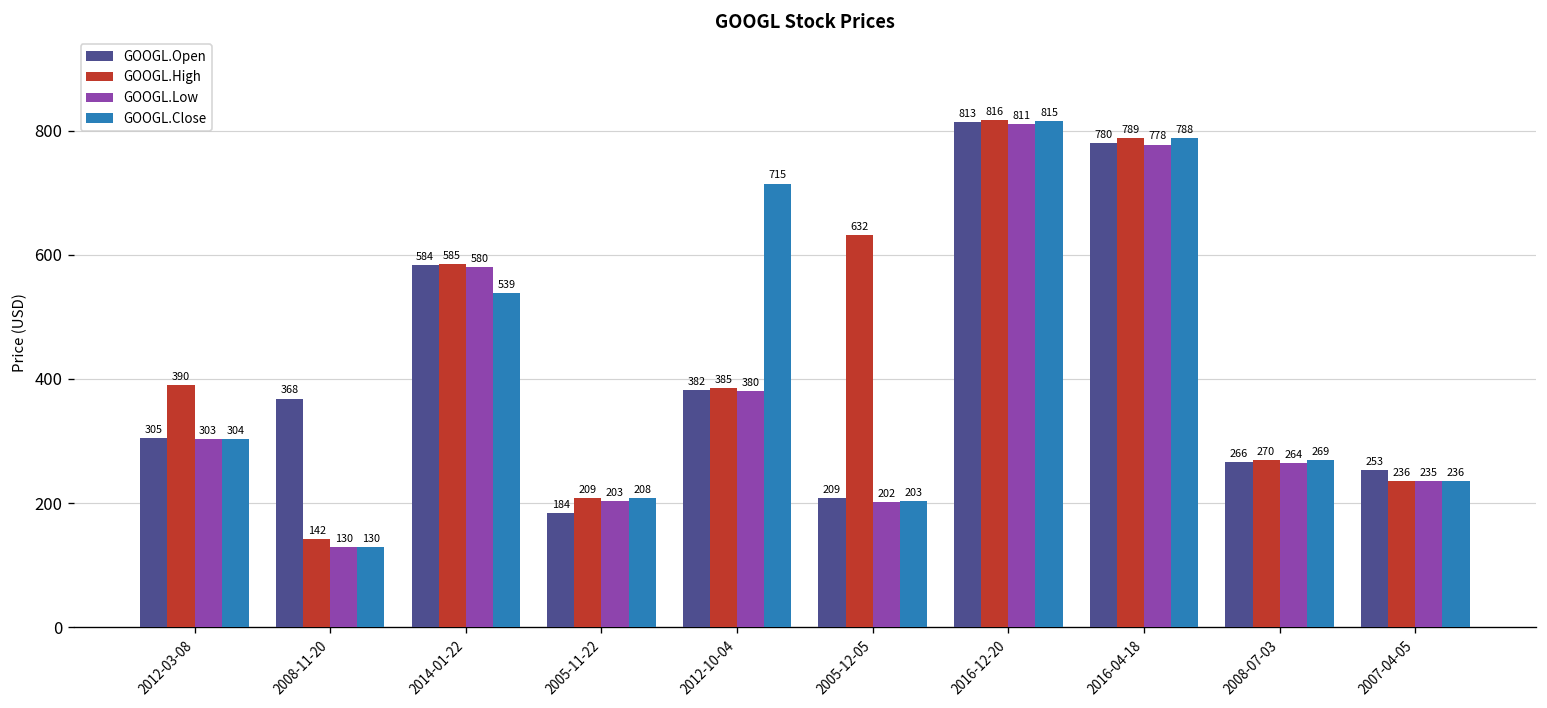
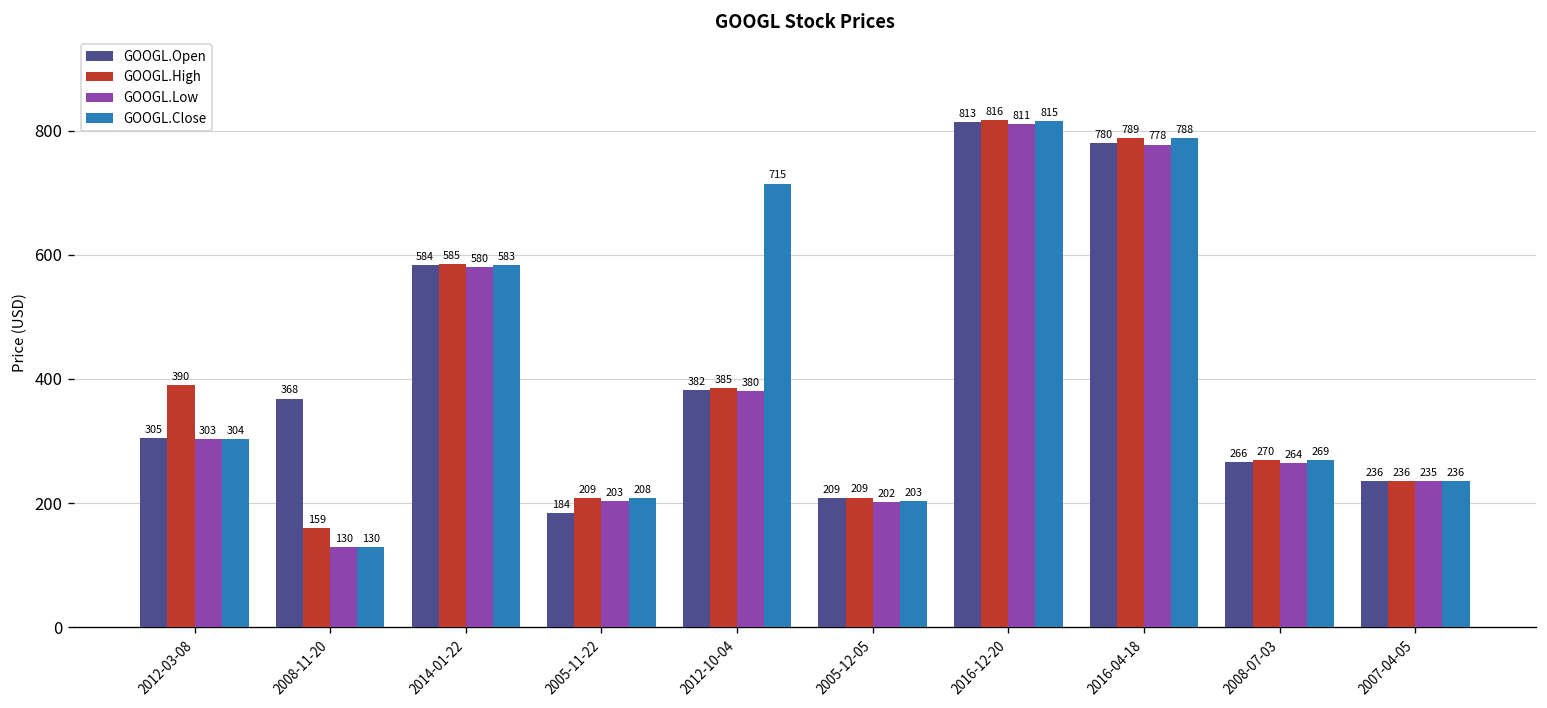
  {
    "GOOGL.Open": {
      "2012-03-08": 305,
      "2008-11-20": 368,
      "2014-01-22": 584,
      "2005-11-22": 184,
      "2012-10-04": 382,
      "2005-12-05": 209,
      "2016-12-20": 813,
      "2016-04-18": 780,
      "2008-07-03": 266,
-     "2007-04-05": 253
+     "2007-04-05": 236
    },
    "GOOGL.High": {
      "2012-03-08": 390,
-     "2008-11-20": 142,
+     "2008-11-20": 159,
      "2014-01-22": 585,
      "2005-11-22": 209,
      "2012-10-04": 385,
-     "2005-12-05": 632,
+     "2005-12-05": 209,
      "2016-12-20": 816,
      "2016-04-18": 789,
      "2008-07-03": 270,
      "2007-04-05": 236
    },
    "GOOGL.Low": {
      "2012-03-08": 303,
      "2008-11-20": 130,
      "2014-01-22": 580,
      "2005-11-22": 203,
      "2012-10-04": 380,
      "2005-12-05": 202,
      "2016-12-20": 811,
      "2016-04-18": 778,
      "2008-07-03": 264,
      "2007-04-05": 235
    },
    "GOOGL.Close": {
      "2012-03-08": 304,
      "2008-11-20": 130,
-     "2014-01-22": 539,
+     "2014-01-22": 583,
      "2005-11-22": 208,
      "2012-10-04": 715,
      "2005-12-05": 203,
      "2016-12-20": 815,
      "2016-04-18": 788,
      "2008-07-03": 269,
      "2007-04-05": 236
    }
  }
